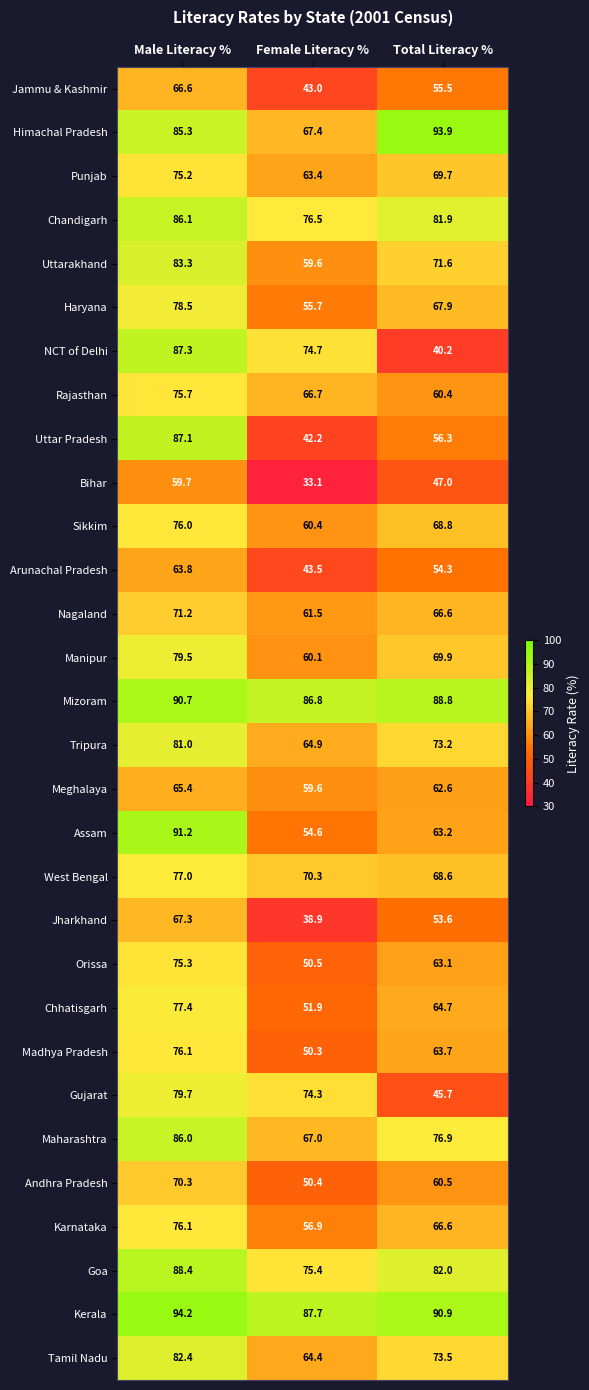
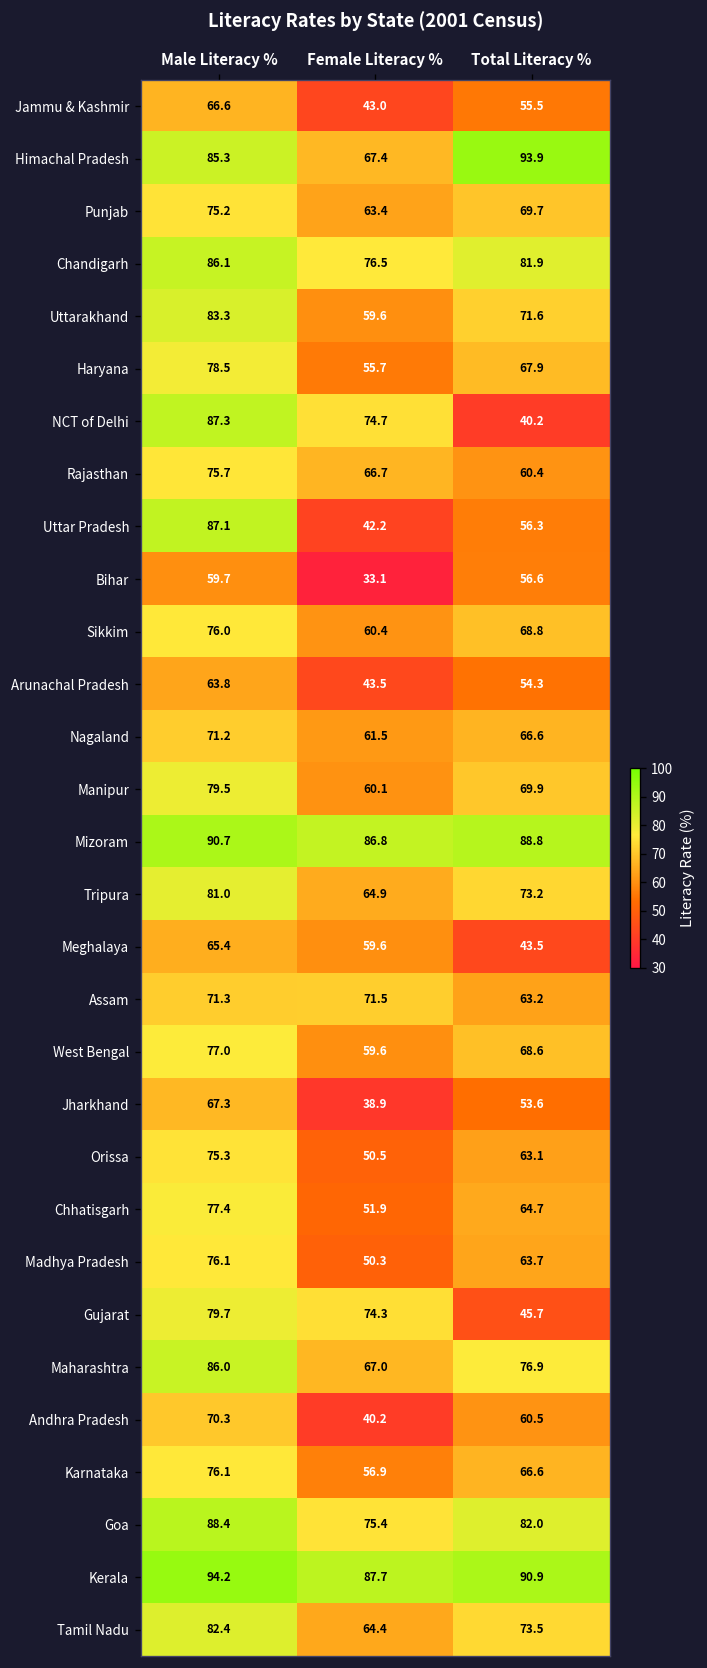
  {
    "Jammu & Kashmir": {
      "Male Literacy %": 66.6,
      "Female Literacy %": 43.0,
      "Total Literacy %": 55.5
    },
    "Himachal Pradesh": {
      "Male Literacy %": 85.3,
      "Female Literacy %": 67.4,
      "Total Literacy %": 93.9
    },
    "Punjab": {
      "Male Literacy %": 75.2,
      "Female Literacy %": 63.4,
      "Total Literacy %": 69.7
    },
    "Chandigarh": {
      "Male Literacy %": 86.1,
      "Female Literacy %": 76.5,
      "Total Literacy %": 81.9
    },
    "Uttarakhand": {
      "Male Literacy %": 83.3,
      "Female Literacy %": 59.6,
      "Total Literacy %": 71.6
    },
    "Haryana": {
      "Male Literacy %": 78.5,
      "Female Literacy %": 55.7,
      "Total Literacy %": 67.9
    },
    "NCT of Delhi": {
      "Male Literacy %": 87.3,
      "Female Literacy %": 74.7,
      "Total Literacy %": 40.2
    },
    "Rajasthan": {
      "Male Literacy %": 75.7,
      "Female Literacy %": 66.7,
      "Total Literacy %": 60.4
    },
    "Uttar Pradesh": {
      "Male Literacy %": 87.1,
      "Female Literacy %": 42.2,
      "Total Literacy %": 56.3
    },
    "Bihar": {
      "Male Literacy %": 59.7,
      "Female Literacy %": 33.1,
-     "Total Literacy %": 47.0
+     "Total Literacy %": 56.6
    },
    "Sikkim": {
      "Male Literacy %": 76.0,
      "Female Literacy %": 60.4,
      "Total Literacy %": 68.8
    },
    "Arunachal Pradesh": {
      "Male Literacy %": 63.8,
      "Female Literacy %": 43.5,
      "Total Literacy %": 54.3
    },
    "Nagaland": {
      "Male Literacy %": 71.2,
      "Female Literacy %": 61.5,
      "Total Literacy %": 66.6
    },
    "Manipur": {
      "Male Literacy %": 79.5,
      "Female Literacy %": 60.1,
      "Total Literacy %": 69.9
    },
    "Mizoram": {
      "Male Literacy %": 90.7,
      "Female Literacy %": 86.8,
      "Total Literacy %": 88.8
    },
    "Tripura": {
      "Male Literacy %": 81.0,
      "Female Literacy %": 64.9,
      "Total Literacy %": 73.2
    },
    "Meghalaya": {
      "Male Literacy %": 65.4,
      "Female Literacy %": 59.6,
-     "Total Literacy %": 62.6
+     "Total Literacy %": 43.5
    },
    "Assam": {
-     "Male Literacy %": 91.2,
-     "Female Literacy %": 54.6,
+     "Male Literacy %": 71.3,
+     "Female Literacy %": 71.5,
      "Total Literacy %": 63.2
    },
    "West Bengal": {
      "Male Literacy %": 77.0,
-     "Female Literacy %": 70.3,
+     "Female Literacy %": 59.6,
      "Total Literacy %": 68.6
    },
    "Jharkhand": {
      "Male Literacy %": 67.3,
      "Female Literacy %": 38.9,
      "Total Literacy %": 53.6
    },
    "Orissa": {
      "Male Literacy %": 75.3,
      "Female Literacy %": 50.5,
      "Total Literacy %": 63.1
    },
    "Chhatisgarh": {
      "Male Literacy %": 77.4,
      "Female Literacy %": 51.9,
      "Total Literacy %": 64.7
    },
    "Madhya Pradesh": {
      "Male Literacy %": 76.1,
      "Female Literacy %": 50.3,
      "Total Literacy %": 63.7
    },
    "Gujarat": {
      "Male Literacy %": 79.7,
      "Female Literacy %": 74.3,
      "Total Literacy %": 45.7
    },
    "Maharashtra": {
      "Male Literacy %": 86.0,
      "Female Literacy %": 67.0,
      "Total Literacy %": 76.9
    },
    "Andhra Pradesh": {
      "Male Literacy %": 70.3,
-     "Female Literacy %": 50.4,
+     "Female Literacy %": 40.2,
      "Total Literacy %": 60.5
    },
    "Karnataka": {
      "Male Literacy %": 76.1,
      "Female Literacy %": 56.9,
      "Total Literacy %": 66.6
    },
    "Goa": {
      "Male Literacy %": 88.4,
      "Female Literacy %": 75.4,
      "Total Literacy %": 82.0
    },
    "Kerala": {
      "Male Literacy %": 94.2,
      "Female Literacy %": 87.7,
      "Total Literacy %": 90.9
    },
    "Tamil Nadu": {
      "Male Literacy %": 82.4,
      "Female Literacy %": 64.4,
      "Total Literacy %": 73.5
    }
  }
